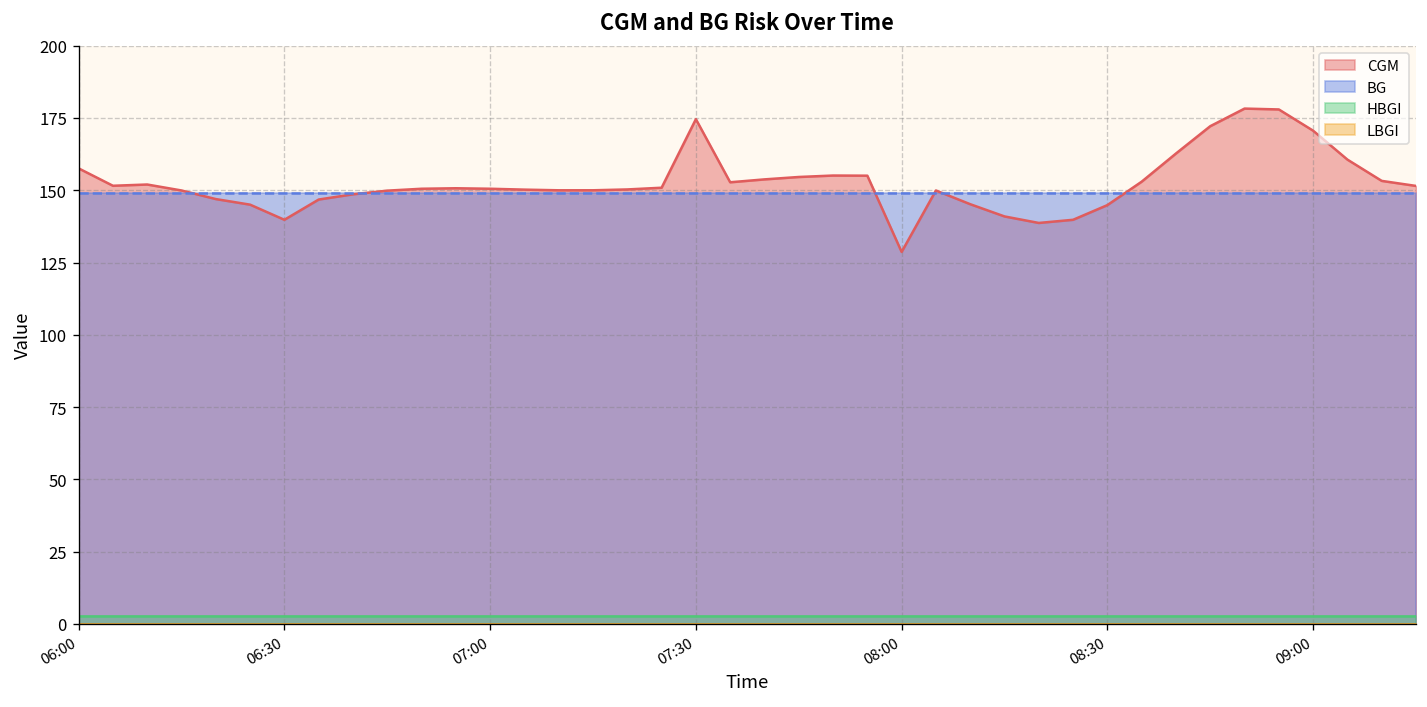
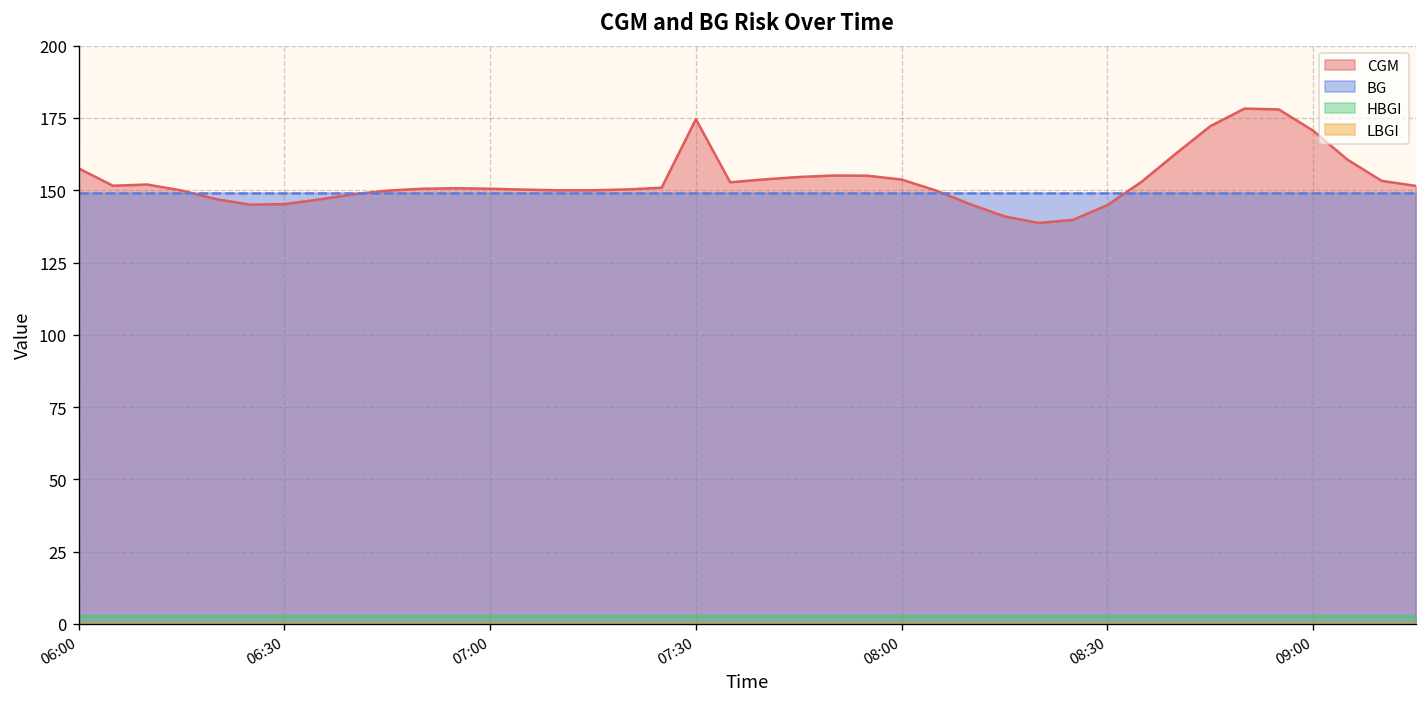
  {
    "CGM": {
      "06:00": 158,
-     "06:30": 140,
+     "06:30": 145,
      "07:00": 151,
      "07:30": 175,
-     "08:00": 129,
+     "08:00": 154,
      "08:30": 145,
      "09:00": 171
    },
    "BG": {
      "06:00": 149,
      "06:30": 149,
      "07:00": 149,
      "07:30": 149,
      "08:00": 149,
      "08:30": 149,
      "09:00": 149
    },
    "HBGI": {
      "06:00": 3,
      "06:30": 3,
      "07:00": 3,
      "07:30": 3,
      "08:00": 3,
      "08:30": 3,
      "09:00": 3
    },
    "LBGI": {
      "06:00": 0,
      "06:30": 0,
      "07:00": 0,
      "07:30": 0,
      "08:00": 0,
      "08:30": 0,
      "09:00": 0
    }
  }
